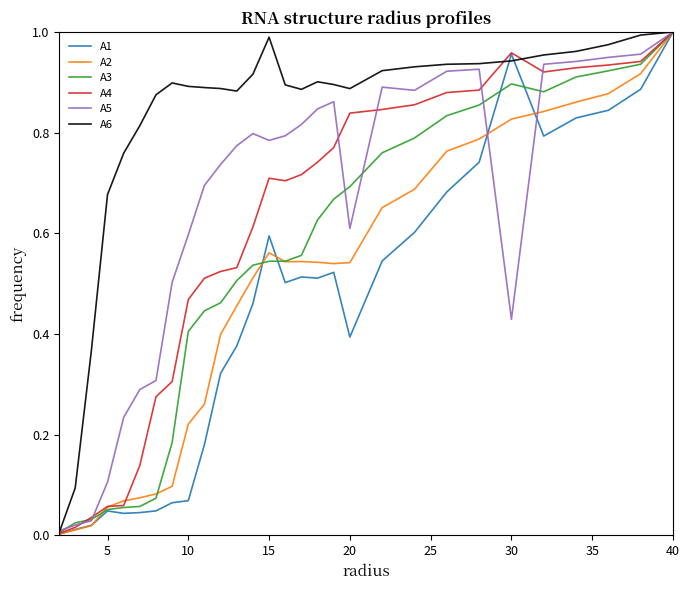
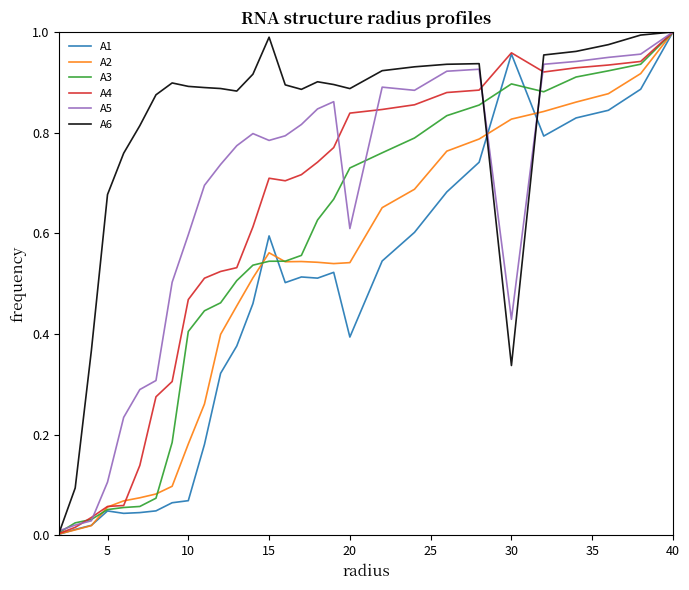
  {
    "A1": {
      "10": 0.07,
      "15": 0.59,
      "20": 0.39
    },
    "A2": {
-     "10": 0.22,
+     "10": 0.18,
      "15": 0.56,
      "20": 0.54,
      "30": 0.83
    },
    "A3": {
      "10": 0.41,
      "15": 0.54,
-     "20": 0.69,
+     "20": 0.73,
      "30": 0.90
    },
    "A4": {
      "10": 0.47,
      "15": 0.71,
      "20": 0.84
    },
    "A5": {
      "5": 0.11,
      "10": 0.60,
      "15": 0.78,
      "20": 0.61,
      "30": 0.43
    },
    "A6": {
      "5": 0.68,
      "10": 0.89,
      "15": 0.99,
      "20": 0.89,
-     "30": 0.94
+     "30": 0.34
    }
  }
